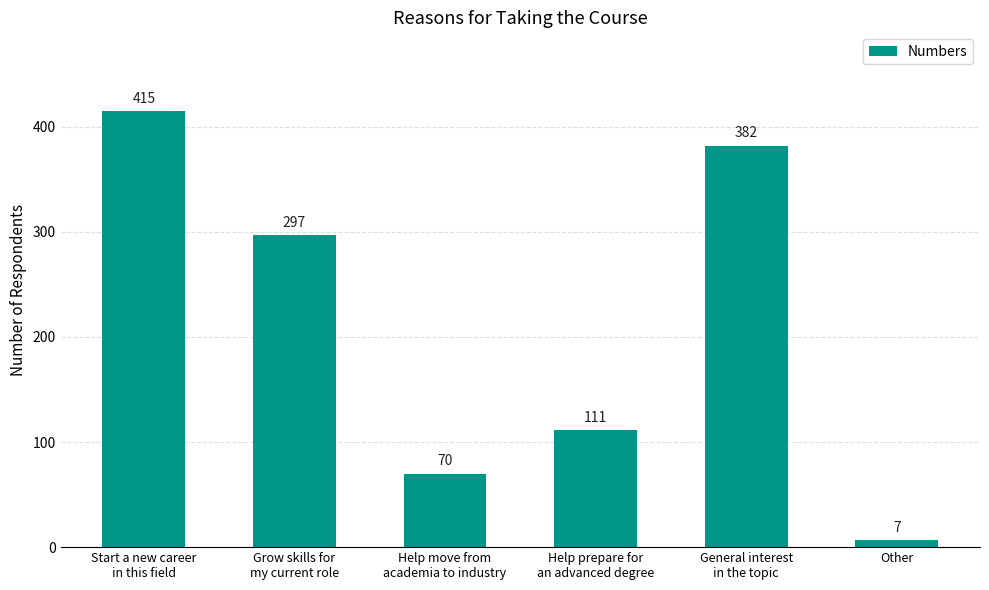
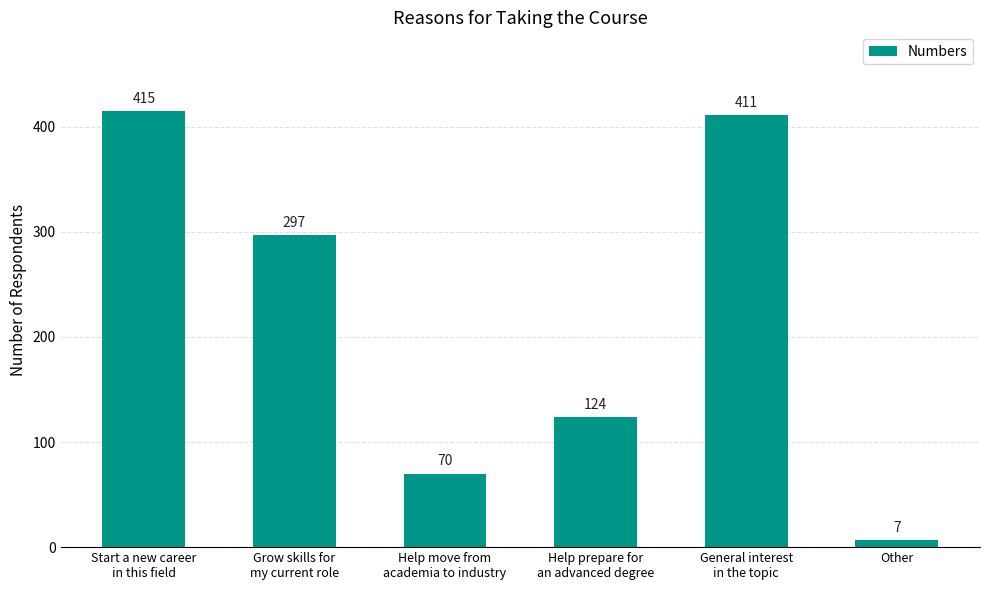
  {
    "Start a new career in this field": 415,
    "Grow skills for my current role": 297,
    "Help move from academia to industry": 70,
-   "Help prepare for an advanced degree": 111,
-   "General interest in the topic": 382,
+   "Help prepare for an advanced degree": 124,
+   "General interest in the topic": 411,
    "Other": 7
  }
